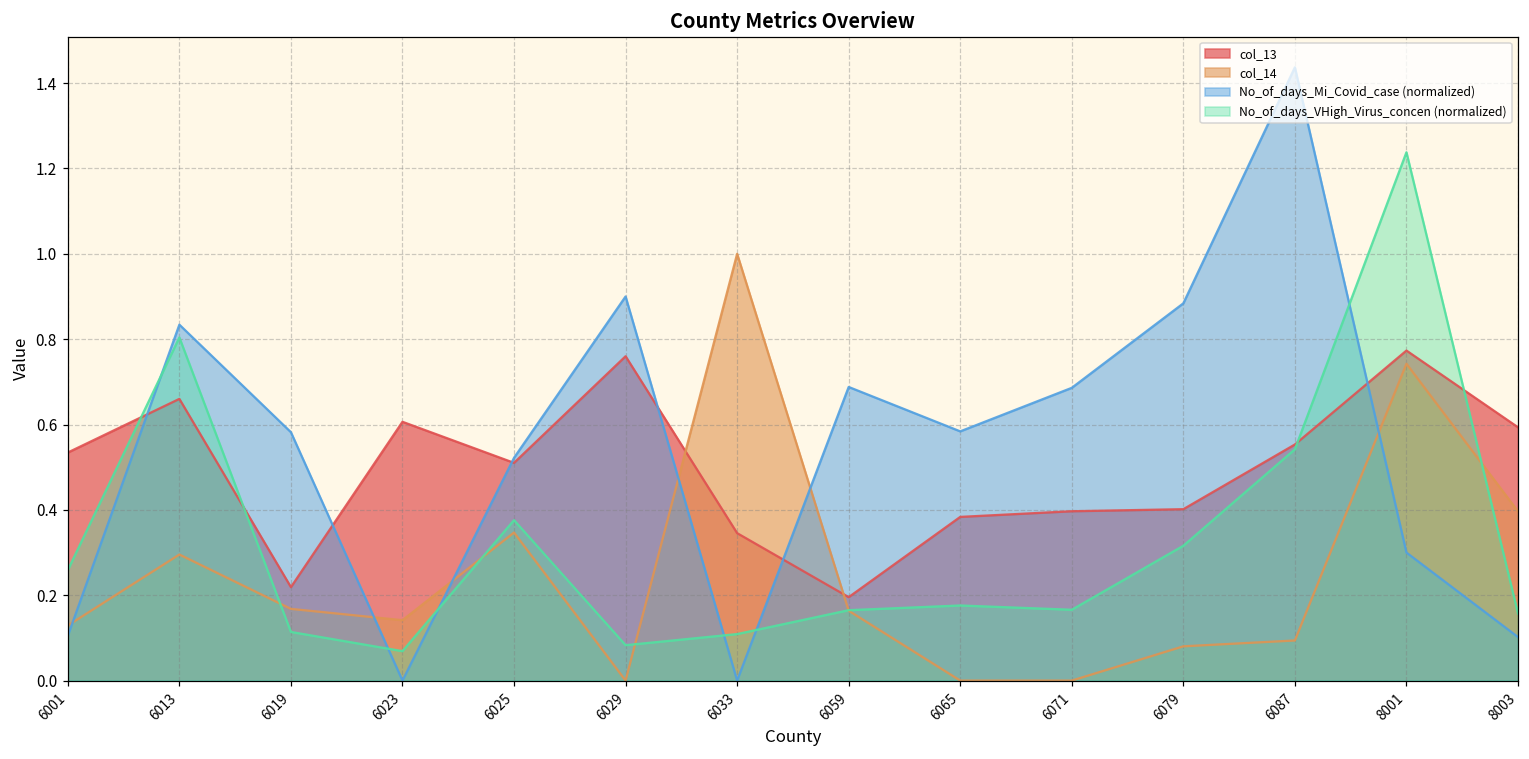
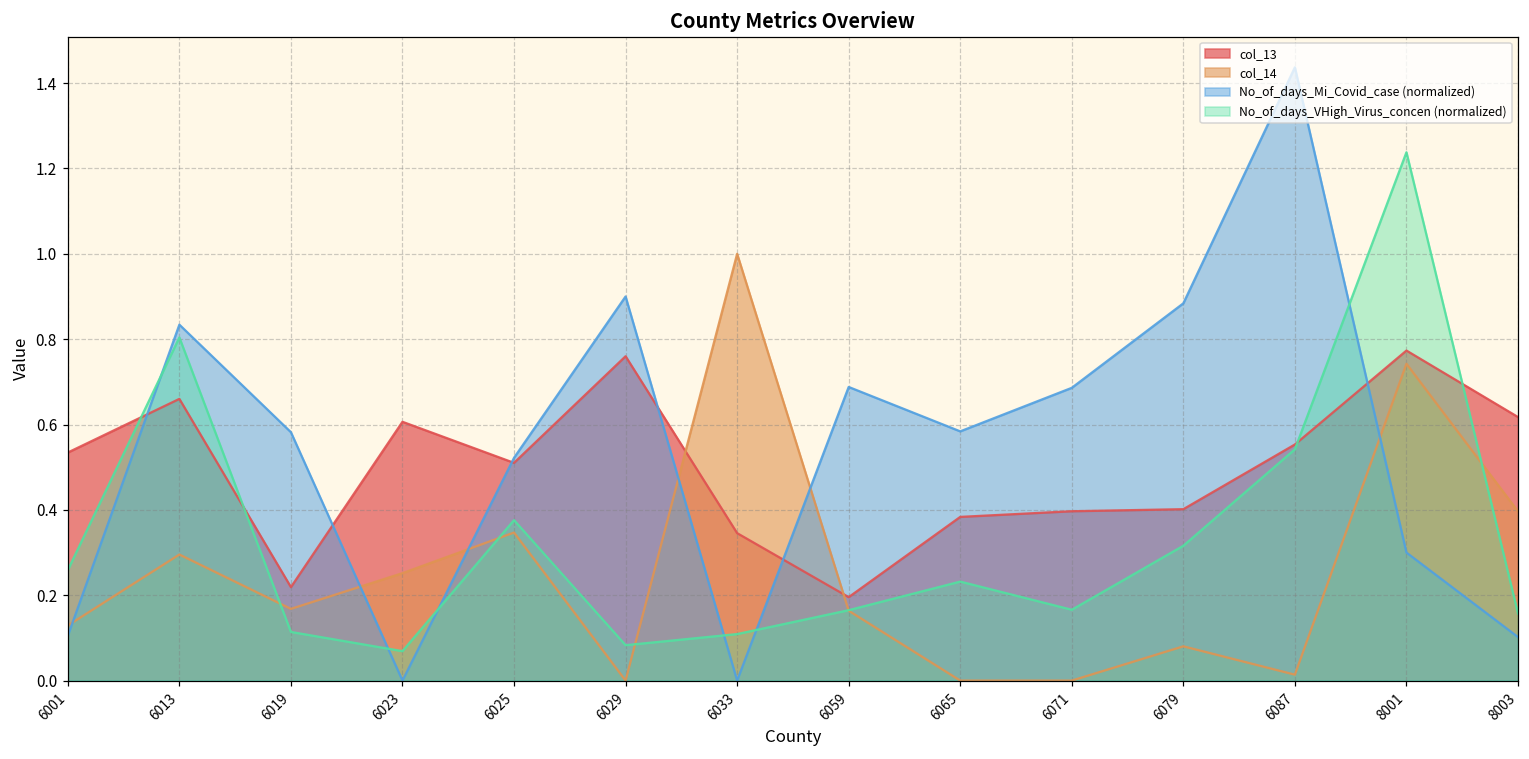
  {
    "col_13": {
      "6001": 0.53,
      "6013": 0.66,
      "6019": 0.22,
      "6023": 0.61,
      "6025": 0.51,
      "6029": 0.76,
      "6033": 0.35,
      "6059": 0.20,
      "6065": 0.38,
      "6071": 0.40,
      "6079": 0.40,
      "6087": 0.55,
      "8001": 0.77,
-     "8003": 0.59
+     "8003": 0.62
    },
    "col_14": {
      "6001": 0.13,
      "6013": 0.30,
      "6019": 0.17,
-     "6023": 0.14,
+     "6023": 0.25,
      "6025": 0.35,
      "6029": 0.00,
      "6033": 1.00,
      "6065": 0.00,
      "6071": 0.00,
      "6079": 0.08,
-     "6087": 0.09,
+     "6087": 0.01,
      "8001": 0.74,
      "8003": 0.40
    },
    "No_of_days_Mi_Covid_case (normalized)": {
      "6001": 0.11,
      "6013": 0.83,
      "6019": 0.58,
      "6023": 0.00,
      "6025": 0.52,
      "6029": 0.90,
      "6033": 0.00,
      "6059": 0.69,
      "6065": 0.58,
      "6071": 0.69,
      "6079": 0.88,
      "8001": 0.30,
      "8003": 0.10
    },
    "No_of_days_VHigh_Virus_concen (normalized)": {
      "6001": 0.26,
      "6013": 0.80,
      "6019": 0.11,
      "6023": 0.07,
      "6025": 0.38,
      "6029": 0.08,
      "6033": 0.11,
-     "6065": 0.18,
+     "6065": 0.23,
      "6071": 0.17,
      "6079": 0.32,
      "6087": 0.54,
      "8001": 1.24,
      "8003": 0.16
    }
  }
